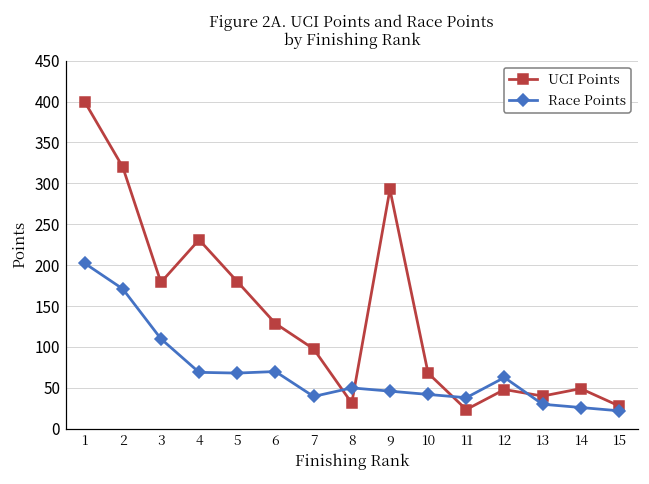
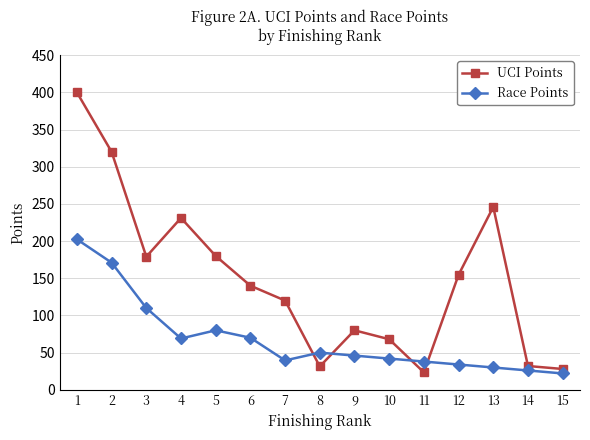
  {
    "UCI Points": {
      "1": 400,
      "2": 320,
      "3": 180,
      "4": 230,
      "5": 180,
-     "6": 130,
-     "7": 100,
+     "6": 140,
+     "7": 120,
      "8": 30,
-     "9": 290,
+     "9": 80,
      "10": 70,
      "11": 20,
-     "12": 50,
-     "13": 40,
-     "14": 50,
+     "12": 150,
+     "13": 250,
+     "14": 30,
      "15": 30
    },
    "Race Points": {
      "1": 200,
      "2": 170,
      "3": 110,
      "4": 70,
-     "5": 70,
+     "5": 80,
      "6": 70,
      "7": 40,
      "8": 50,
      "9": 50,
      "10": 40,
      "11": 40,
-     "12": 60,
+     "12": 30,
      "13": 30,
      "14": 30,
      "15": 20
    }
  }
